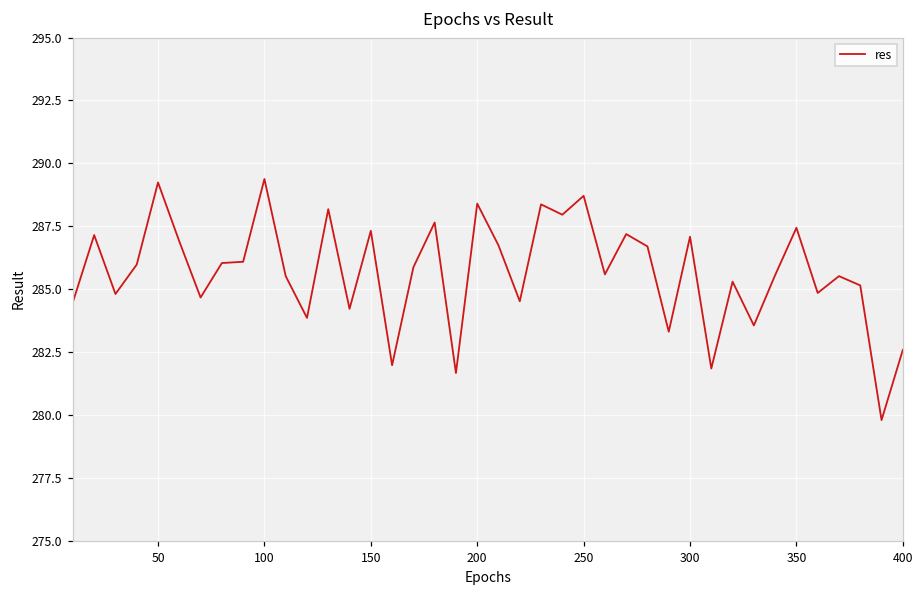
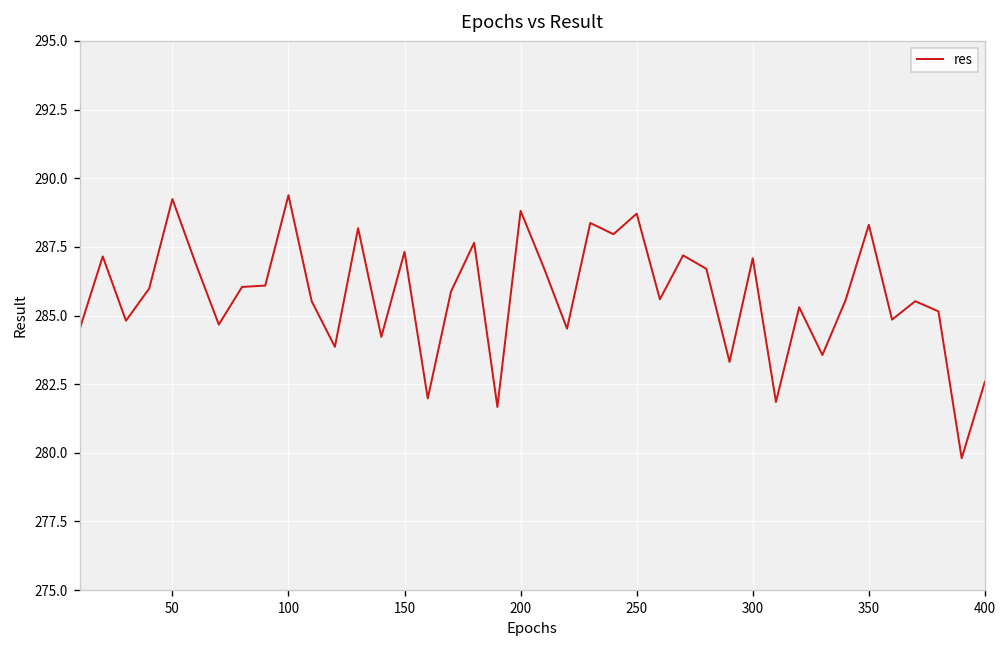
  {
    "50": 289.2,
    "100": 289.4,
    "150": 287.3,
-   "200": 288.4,
+   "200": 288.8,
    "250": 288.7,
    "300": 287.1,
-   "350": 287.4,
+   "350": 288.3,
    "400": 282.6
  }
